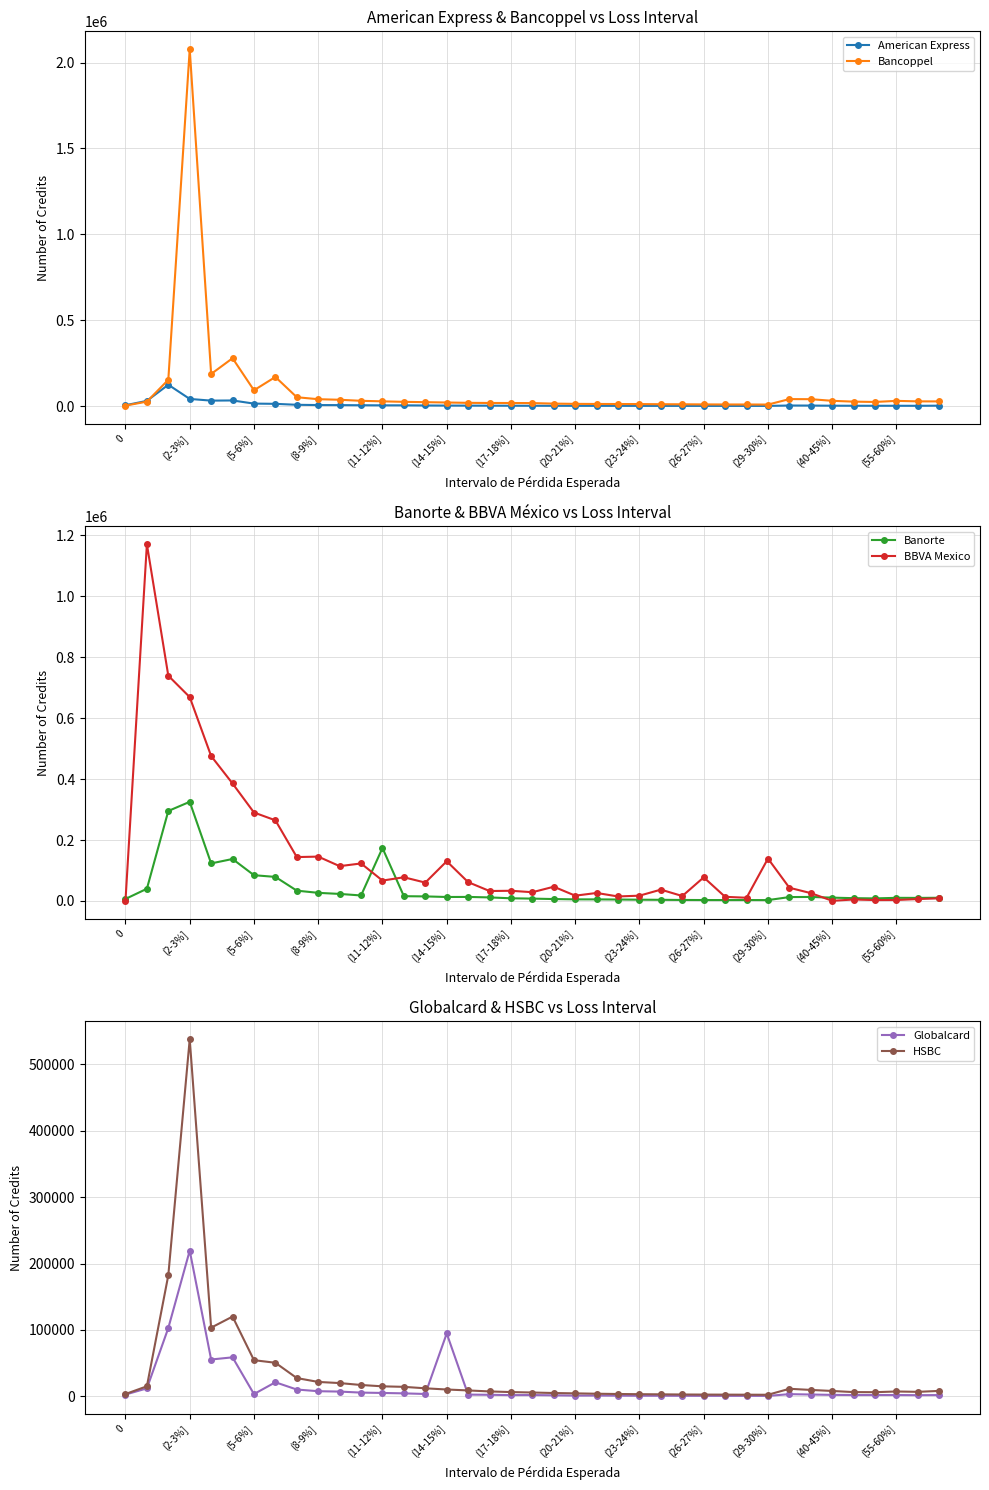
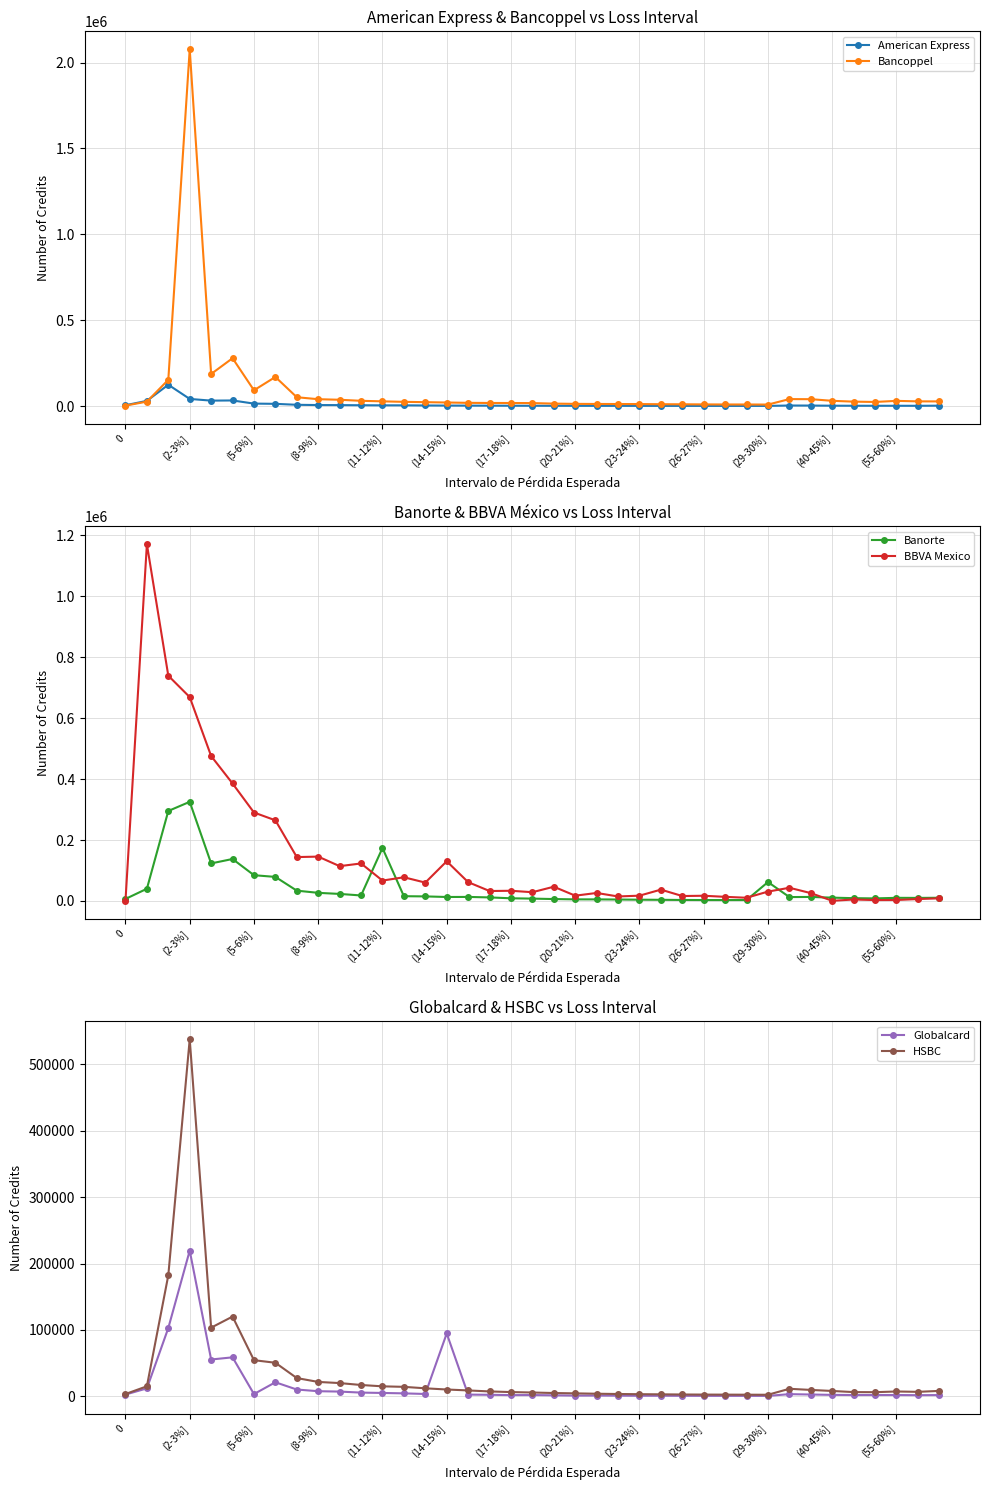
  {
    "American Express & Bancoppel vs Loss Interval": {
      "American Express": {
        "(2-3%]": 40000,
        "(5-6%]": 10000,
        "(8-9%]": 10000,
        "(11-12%]": 0,
        "(14-15%]": 0,
        "(17-18%]": 0,
        "(40-45%]": 0,
        "(55-60%]": 0
      },
      "Bancoppel": {
        "(2-3%]": 2080000,
        "(5-6%]": 90000,
        "(8-9%]": 40000,
        "(11-12%]": 30000,
        "(14-15%]": 20000,
        "(17-18%]": 20000,
        "(40-45%]": 30000,
        "(55-60%]": 30000
      }
    },
    "Banorte & BBVA México vs Loss Interval": {
      "Banorte": {
        "(2-3%]": 330000,
        "(5-6%]": 80000,
        "(8-9%]": 30000,
        "(11-12%]": 170000,
        "(14-15%]": 10000,
        "(17-18%]": 10000,
        "(20-21%]": 10000,
        "(23-24%]": 0,
        "(26-27%]": 0,
-       "(29-30%]": 0,
+       "(29-30%]": 60000,
        "(40-45%]": 10000
      },
      "BBVA Mexico": {
        "(2-3%]": 670000,
        "(5-6%]": 290000,
        "(8-9%]": 150000,
        "(11-12%]": 70000,
        "(14-15%]": 130000,
        "(17-18%]": 30000,
        "(20-21%]": 20000,
        "(23-24%]": 20000,
-       "(26-27%]": 80000,
-       "(29-30%]": 140000,
+       "(26-27%]": 20000,
+       "(29-30%]": 30000,
        "(40-45%]": 0
      }
    },
    "Globalcard & HSBC vs Loss Interval": {
      "Globalcard": {
        "(2-3%]": 220000,
        "(5-6%]": 0,
        "(8-9%]": 10000,
        "(11-12%]": 10000,
        "(14-15%]": 90000,
        "(17-18%]": 0,
        "(40-45%]": 0,
        "(55-60%]": 0
      },
      "HSBC": {
        "(2-3%]": 540000,
        "(5-6%]": 50000,
        "(8-9%]": 20000,
        "(11-12%]": 20000,
        "(14-15%]": 10000,
        "(17-18%]": 10000,
        "(40-45%]": 10000,
        "(55-60%]": 10000
      }
    }
  }
